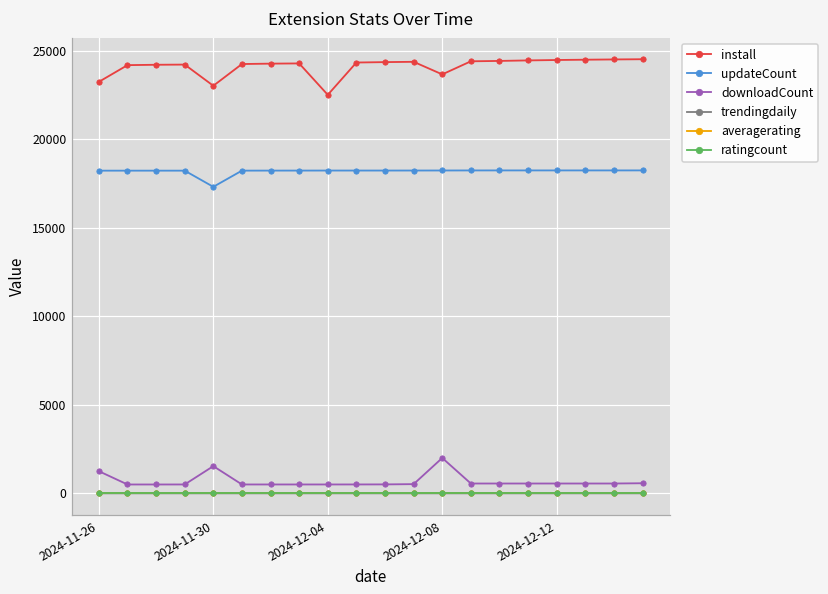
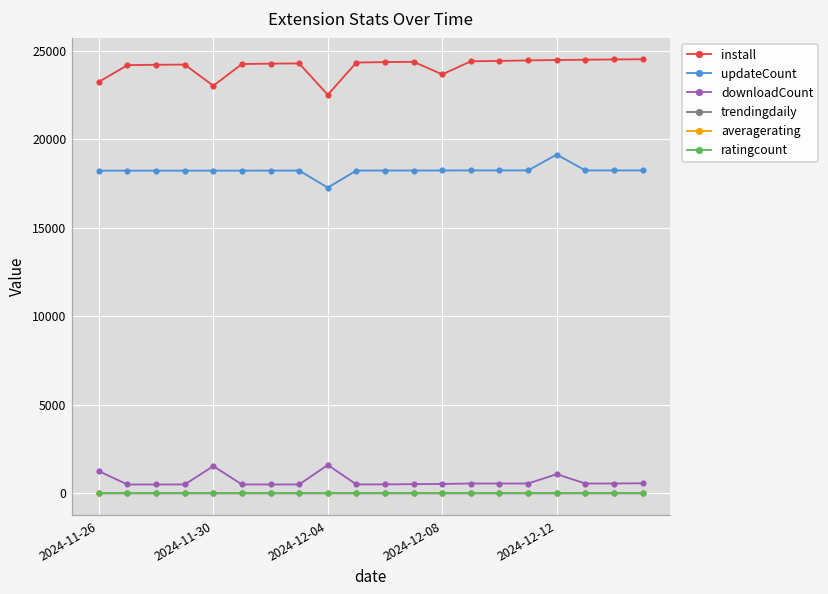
  {
    "install": {
      "2024-11-26": 23300,
      "2024-11-30": 23000,
      "2024-12-04": 22500,
      "2024-12-08": 23700,
      "2024-12-12": 24500
    },
    "updateCount": {
      "2024-11-26": 18200,
-     "2024-11-30": 17300,
-     "2024-12-04": 18200,
+     "2024-11-30": 18200,
+     "2024-12-04": 17300,
      "2024-12-08": 18200,
-     "2024-12-12": 18200
+     "2024-12-12": 19100
    },
    "downloadCount": {
      "2024-11-26": 1300,
      "2024-11-30": 1500,
-     "2024-12-04": 500,
-     "2024-12-08": 2000,
-     "2024-12-12": 600
+     "2024-12-04": 1600,
+     "2024-12-08": 500,
+     "2024-12-12": 1100
    },
    "ratingcount": {
      "2024-11-26": 0,
      "2024-11-30": 0,
      "2024-12-04": 0,
      "2024-12-08": 0,
      "2024-12-12": 0
    }
  }
